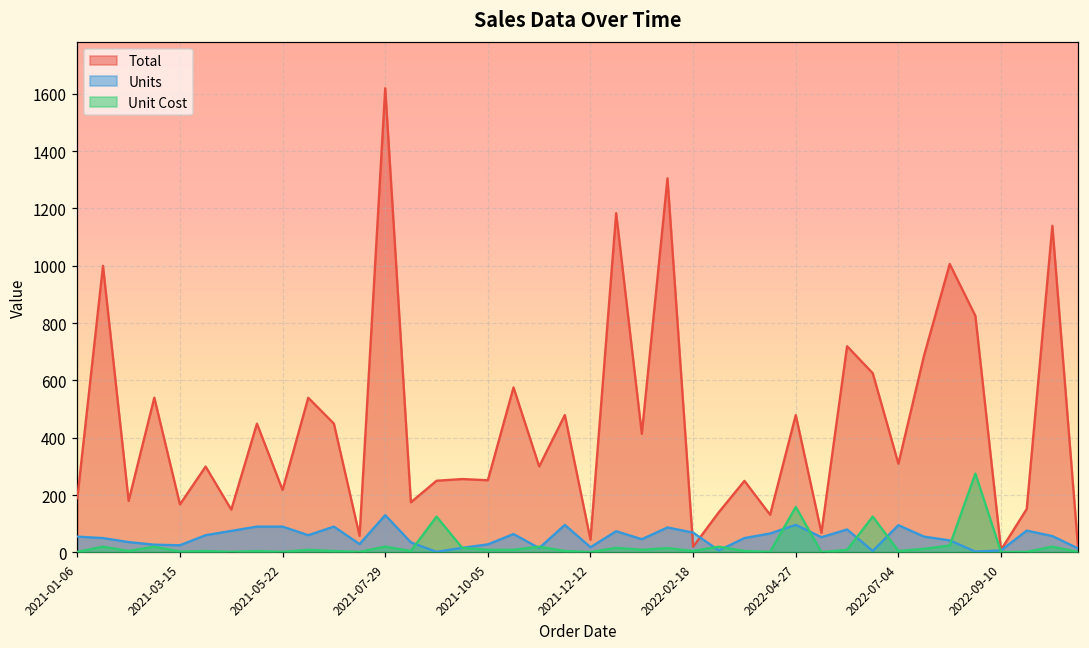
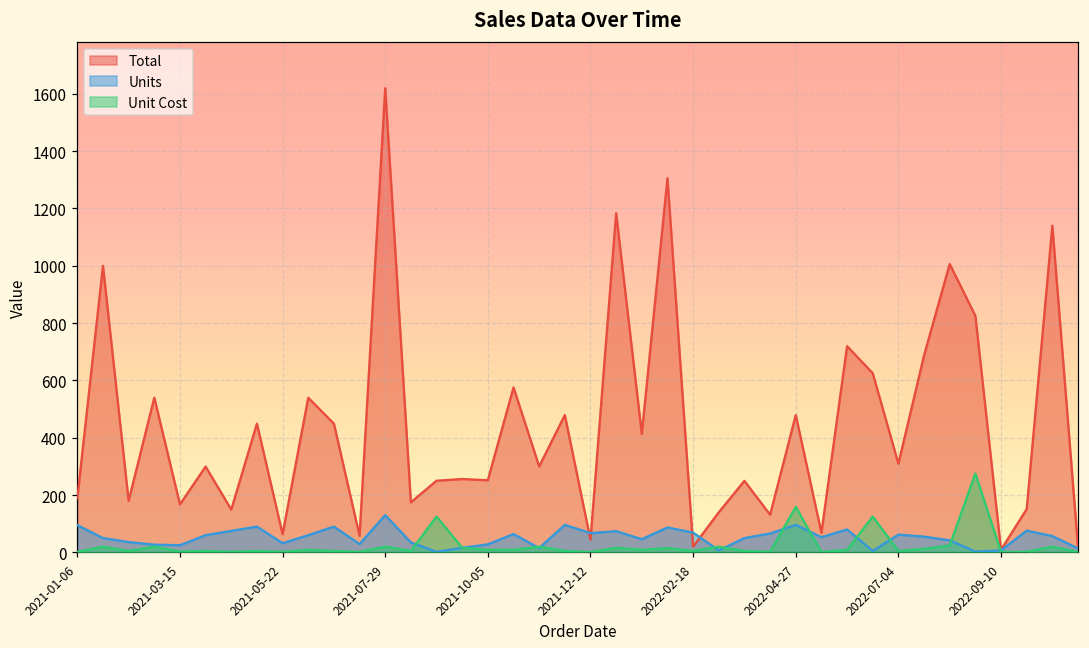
  {
    "Total": {
      "2021-01-06": 190,
      "2021-03-15": 170,
-     "2021-05-22": 220,
+     "2021-05-22": 60,
      "2021-07-29": 1620,
      "2021-10-05": 250,
      "2021-12-12": 40,
      "2022-02-18": 20,
      "2022-04-27": 480,
      "2022-07-04": 310
    },
    "Units": {
-     "2021-01-06": 60,
+     "2021-01-06": 100,
      "2021-03-15": 30,
-     "2021-05-22": 90,
+     "2021-05-22": 30,
      "2021-07-29": 130,
      "2021-10-05": 30,
-     "2021-12-12": 20,
+     "2021-12-12": 70,
      "2022-02-18": 70,
      "2022-04-27": 100,
-     "2022-07-04": 100
+     "2022-07-04": 60
    },
    "Unit Cost": {
      "2021-01-06": 0,
      "2021-03-15": 0,
      "2021-05-22": 0,
      "2021-07-29": 20,
      "2021-10-05": 10,
      "2021-12-12": 0,
      "2022-02-18": 0,
      "2022-04-27": 160,
      "2022-07-04": 0
    }
  }
